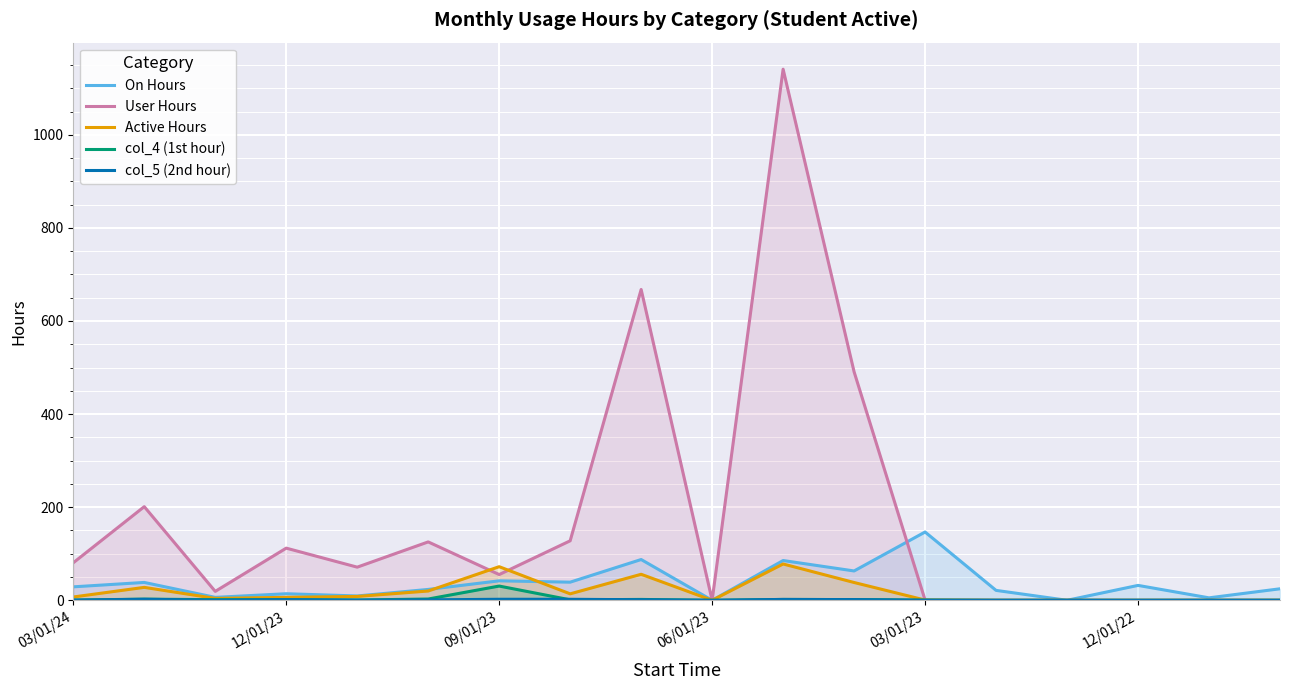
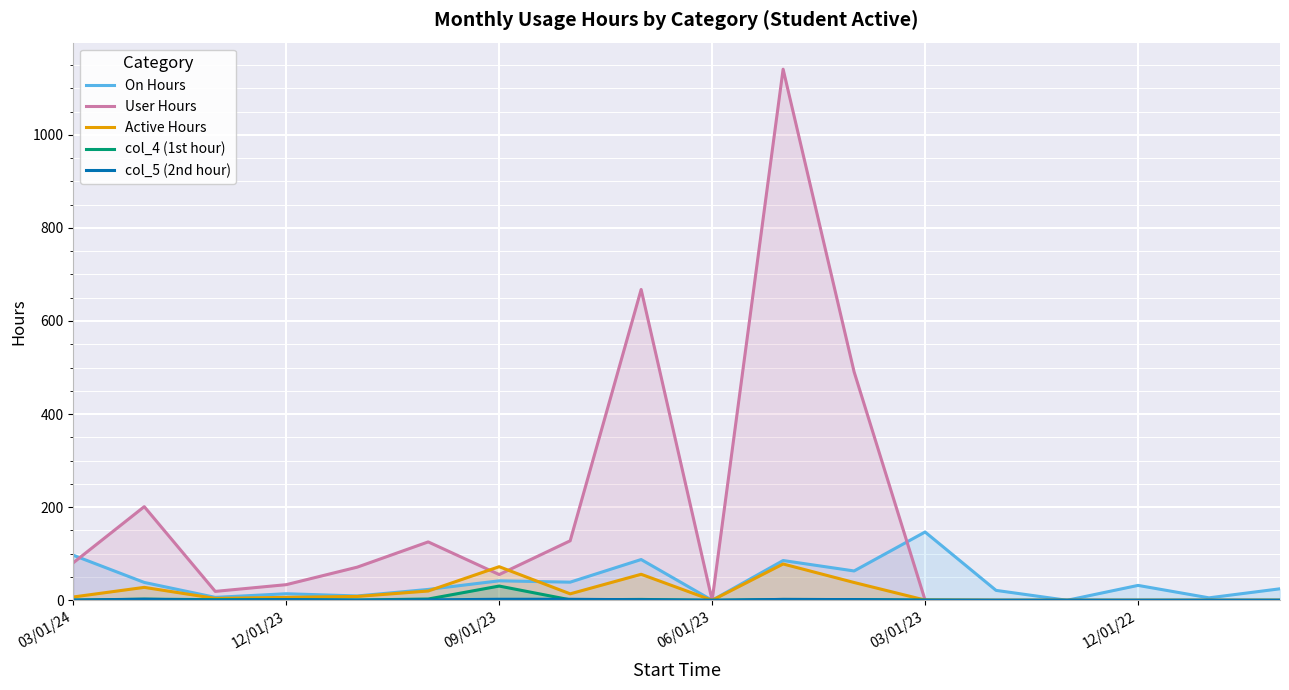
  {
    "On Hours": {
-     "03/01/24": 30,
+     "03/01/24": 100,
      "12/01/23": 10,
      "09/01/23": 40,
      "03/01/23": 150,
      "12/01/22": 30
    },
    "User Hours": {
      "03/01/24": 80,
-     "12/01/23": 110,
+     "12/01/23": 30,
      "09/01/23": 60
    },
    "Active Hours": {
      "03/01/24": 10,
      "09/01/23": 70
    },
    "col_4 (1st hour)": {
      "09/01/23": 30
    },
    "col_5 (2nd hour)": {
      "09/01/23": 0
    }
  }
